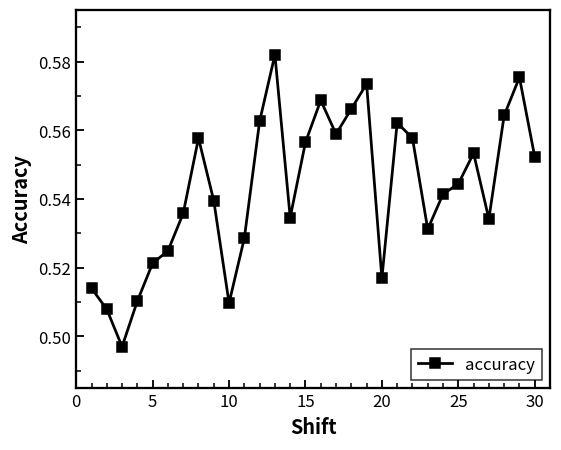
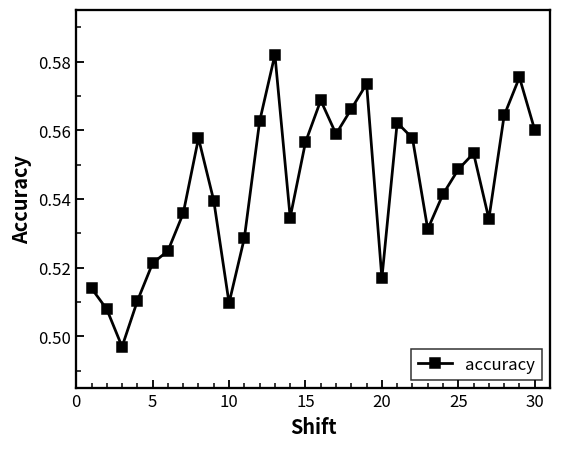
  {
    "5": 0.521,
    "10": 0.510,
    "15": 0.557,
    "20": 0.517,
-   "25": 0.544,
-   "30": 0.552
+   "25": 0.549,
+   "30": 0.560
  }
